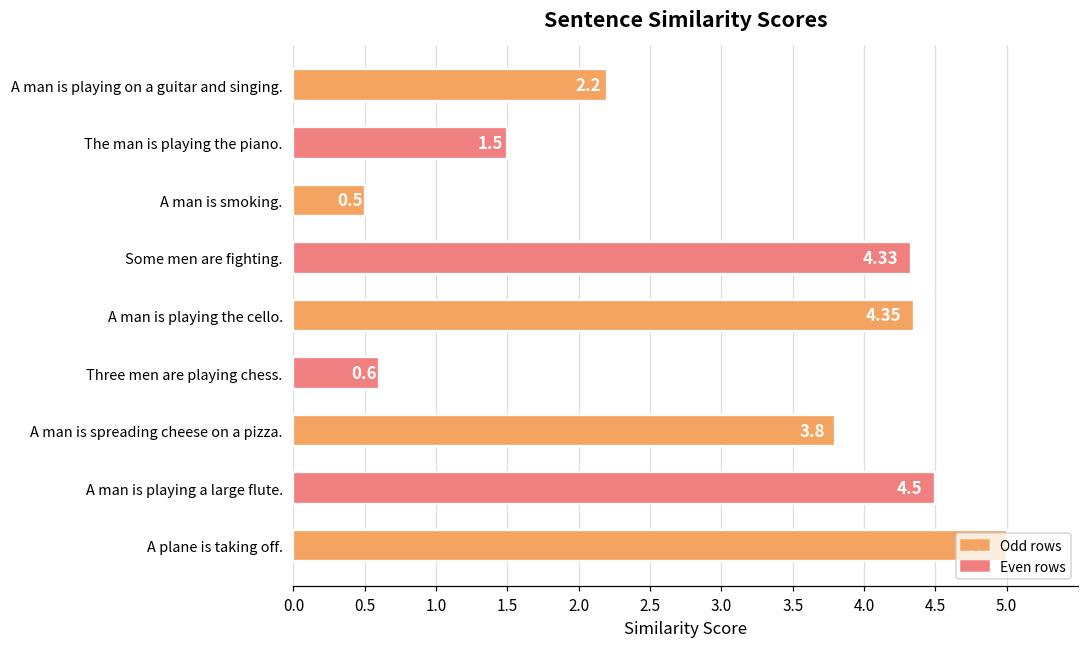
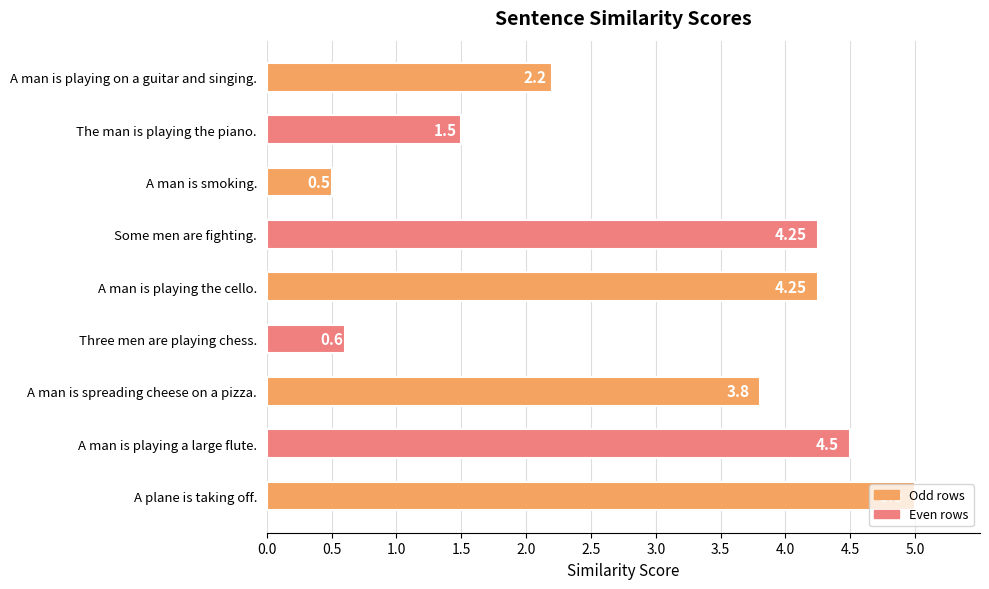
  {
    "A man is playing on a guitar and singing.": 2.2,
    "The man is playing the piano.": 1.5,
    "A man is smoking.": 0.5,
-   "Some men are fighting.": 4.33,
-   "A man is playing the cello.": 4.35,
+   "Some men are fighting.": 4.25,
+   "A man is playing the cello.": 4.25,
    "Three men are playing chess.": 0.6,
    "A man is spreading cheese on a pizza.": 3.8,
    "A man is playing a large flute.": 4.5
  }
